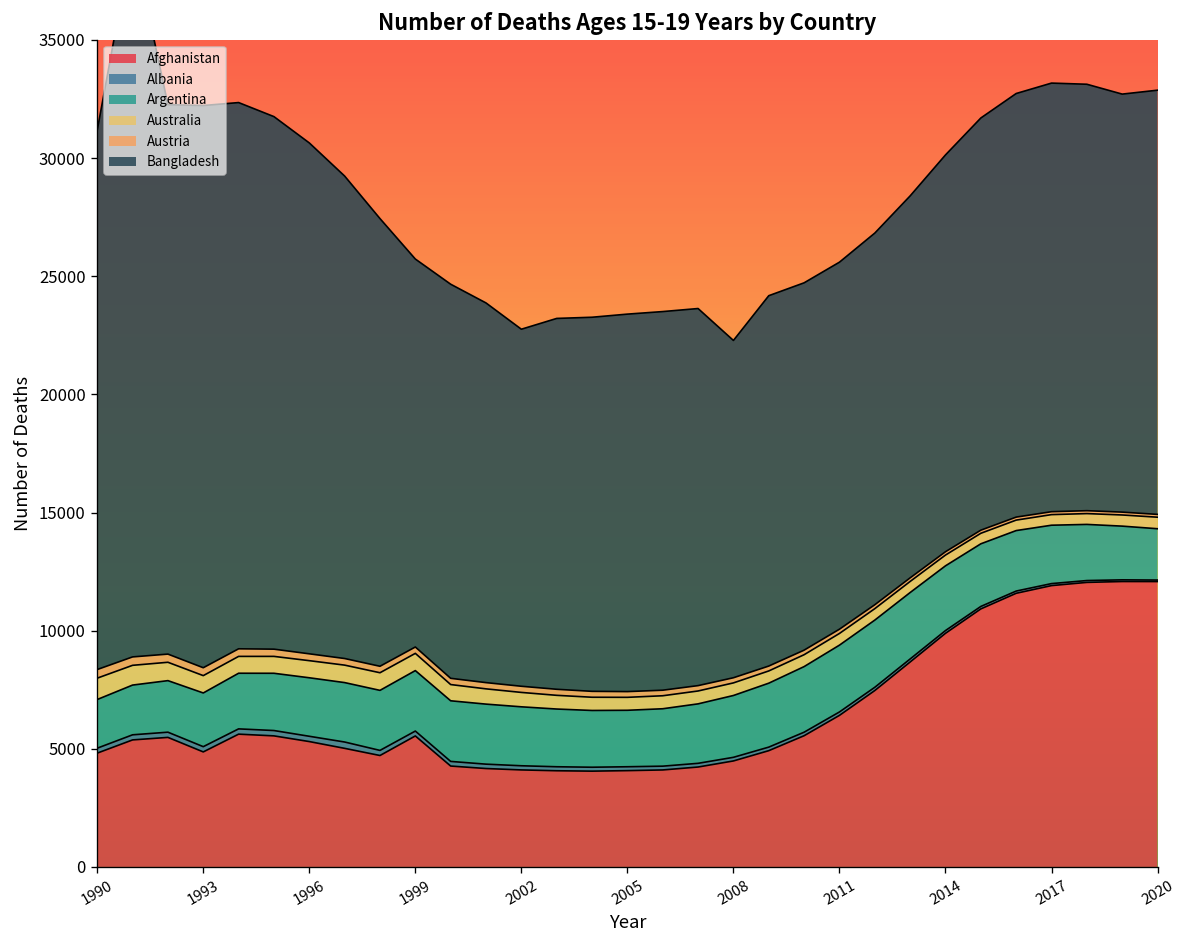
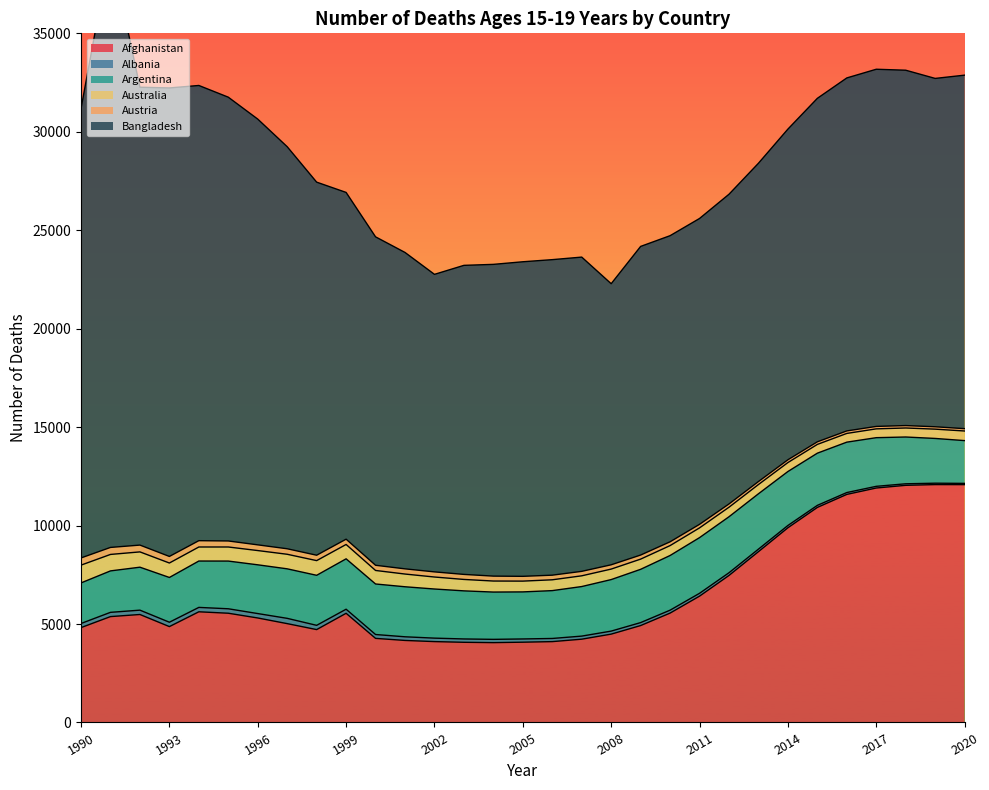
  {
    "Afghanistan": {
      "1990": 4800,
      "1993": 4900,
      "1996": 5300,
      "1999": 5500,
      "2002": 4100,
      "2005": 4100,
      "2008": 4500,
      "2011": 6400
    },
    "Bangladesh": {
      "1990": 22800,
      "1996": 21600,
-     "1999": 16400,
+     "1999": 17600,
      "2002": 15100,
      "2005": 16000,
      "2008": 14300,
      "2011": 15500,
      "2014": 16800,
      "2017": 18100,
      "2020": 18000
    }
  }
